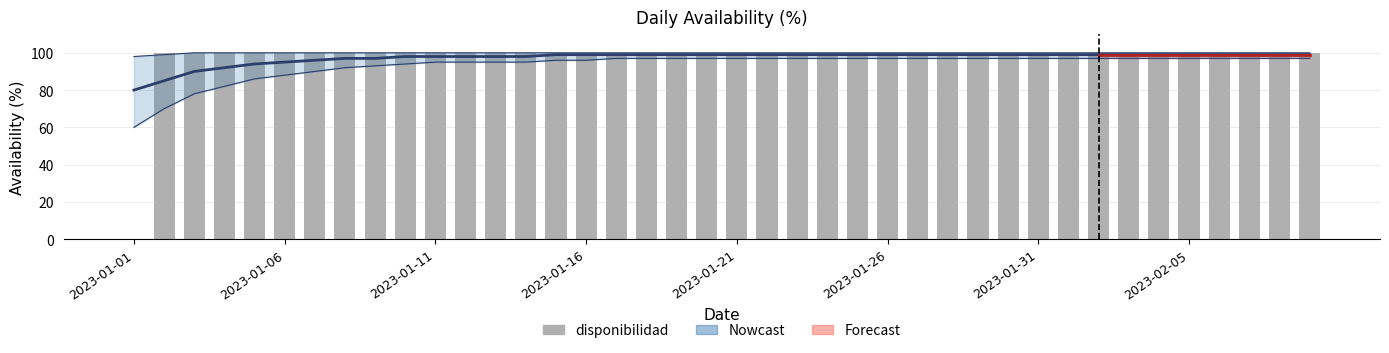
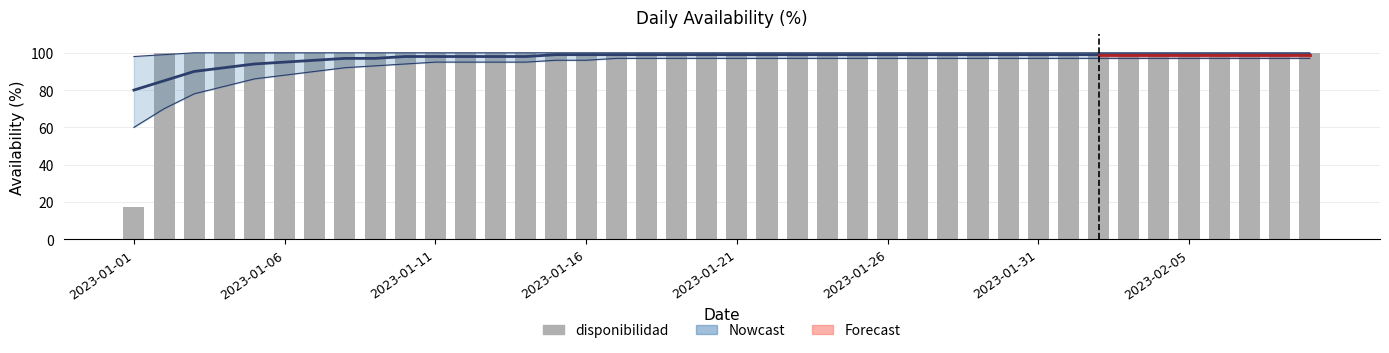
  {
    "disponibilidad": {
-     "2023-01-01": 0,
+     "2023-01-01": 17,
      "2023-01-06": 100,
      "2023-01-11": 100,
      "2023-01-16": 100,
      "2023-01-21": 100,
      "2023-01-26": 100,
      "2023-01-31": 100,
      "2023-02-05": 100
    }
  }
